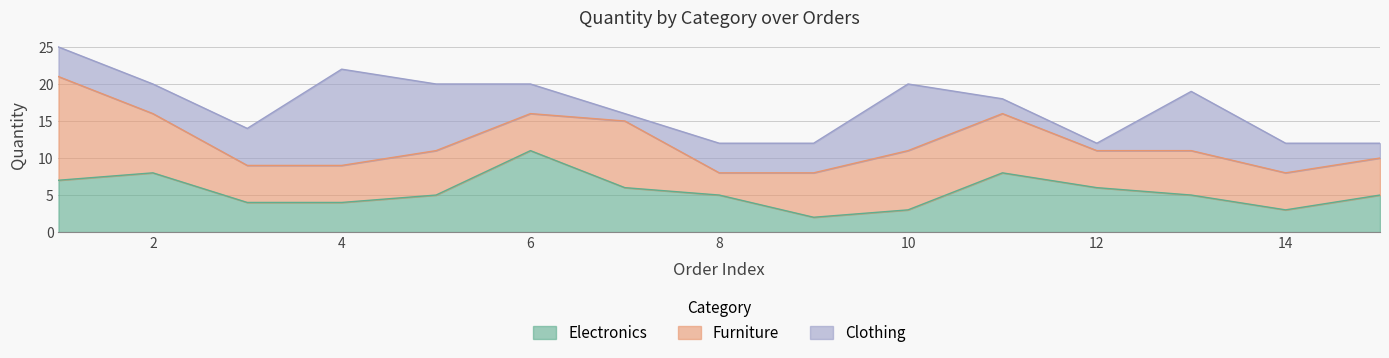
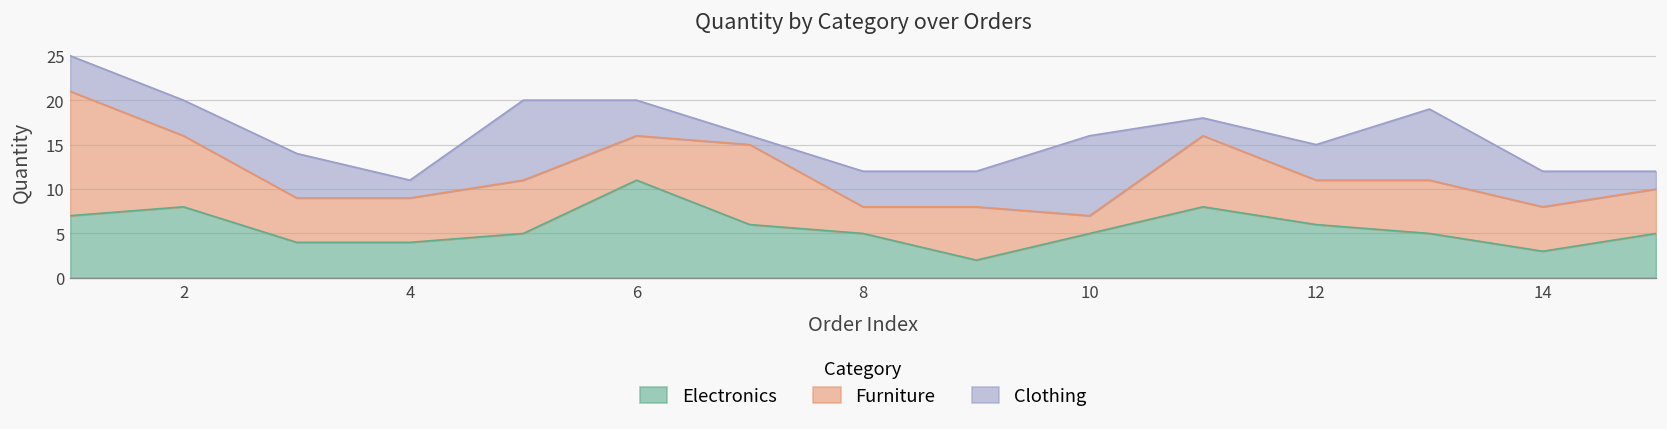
  {
    "Electronics": {
      "2": 8,
      "4": 4,
      "6": 11,
      "8": 5,
-     "10": 3,
+     "10": 5,
      "12": 6,
      "14": 3
    },
    "Furniture": {
      "2": 8,
      "4": 5,
      "6": 5,
      "8": 3,
-     "10": 8,
+     "10": 2,
      "12": 5,
      "14": 5
    },
    "Clothing": {
      "2": 4,
-     "4": 13,
+     "4": 2,
      "6": 4,
      "8": 4,
      "10": 9,
-     "12": 1,
+     "12": 4,
      "14": 4
    }
  }
